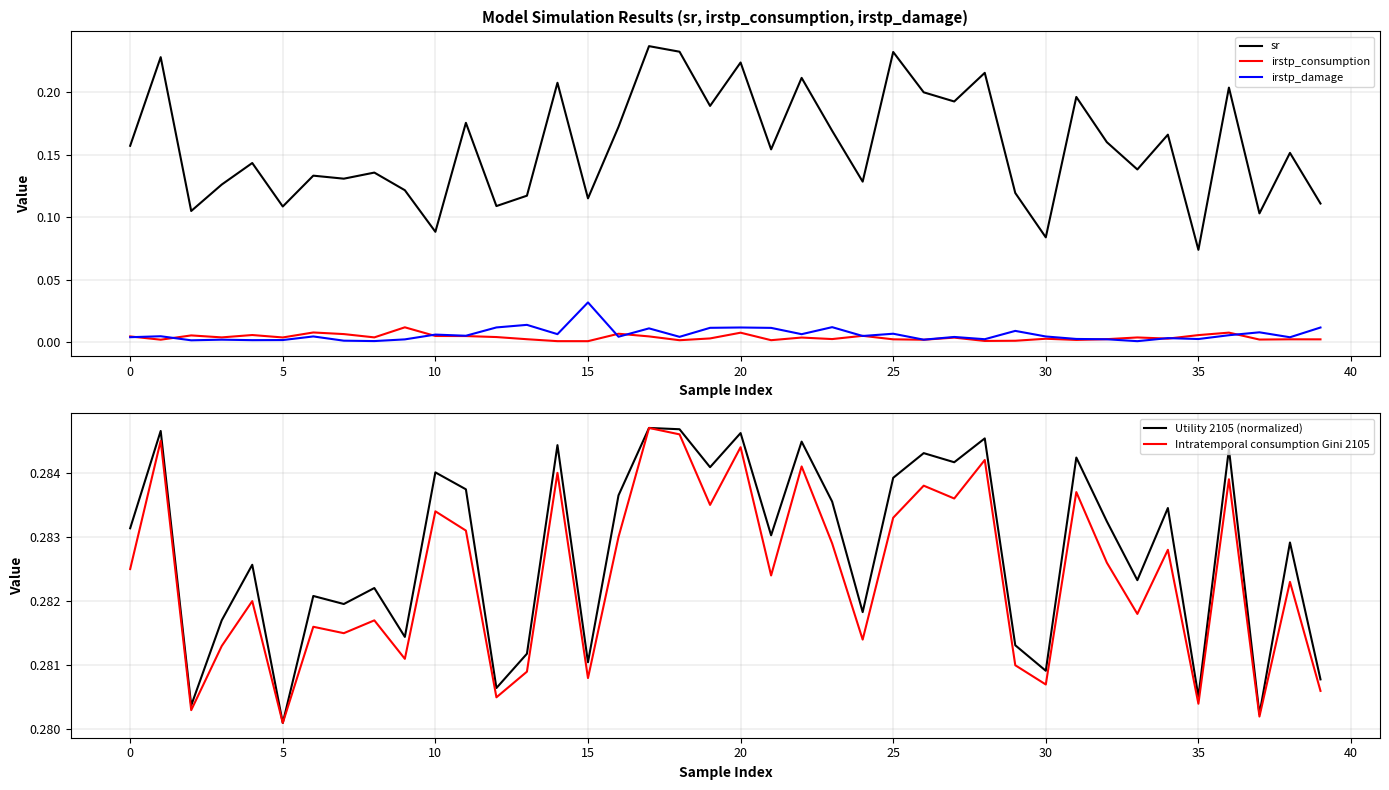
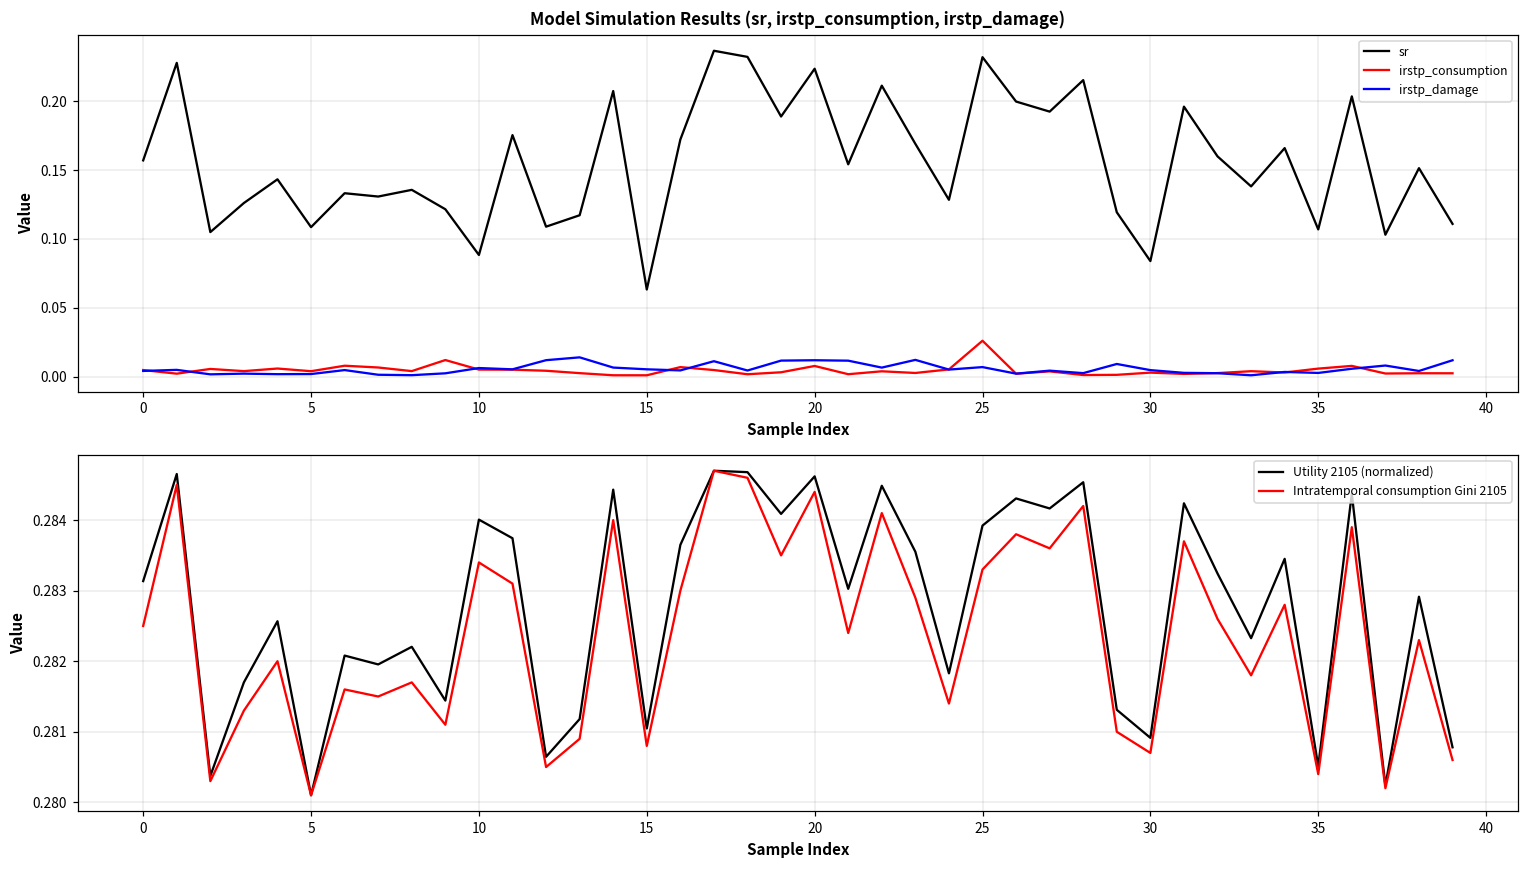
  {
    "Model Simulation Results (sr, irstp_consumption, irstp_damage)": {
      "sr": {
        "0": 0.157,
        "5": 0.109,
        "10": 0.088,
-       "15": 0.115,
+       "15": 0.063,
        "20": 0.224,
        "25": 0.232,
        "30": 0.084,
-       "35": 0.074
+       "35": 0.107
      },
      "irstp_consumption": {
        "15": 0.001,
        "20": 0.008,
-       "25": 0.002,
+       "25": 0.026,
        "35": 0.006
      },
      "irstp_damage": {
-       "15": 0.032,
+       "15": 0.005,
        "20": 0.012,
        "25": 0.007,
        "35": 0.003
      }
    }
  }
